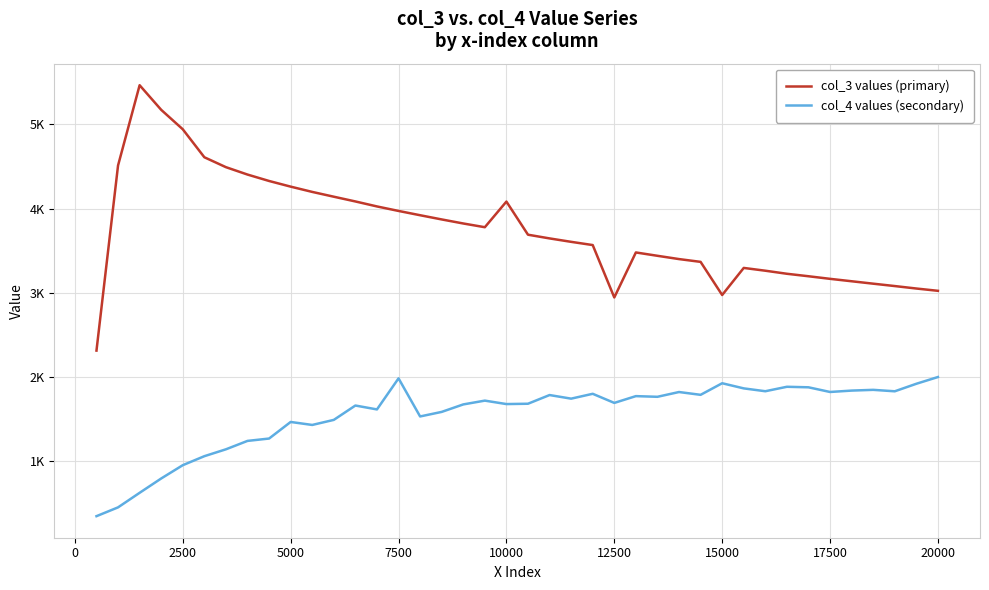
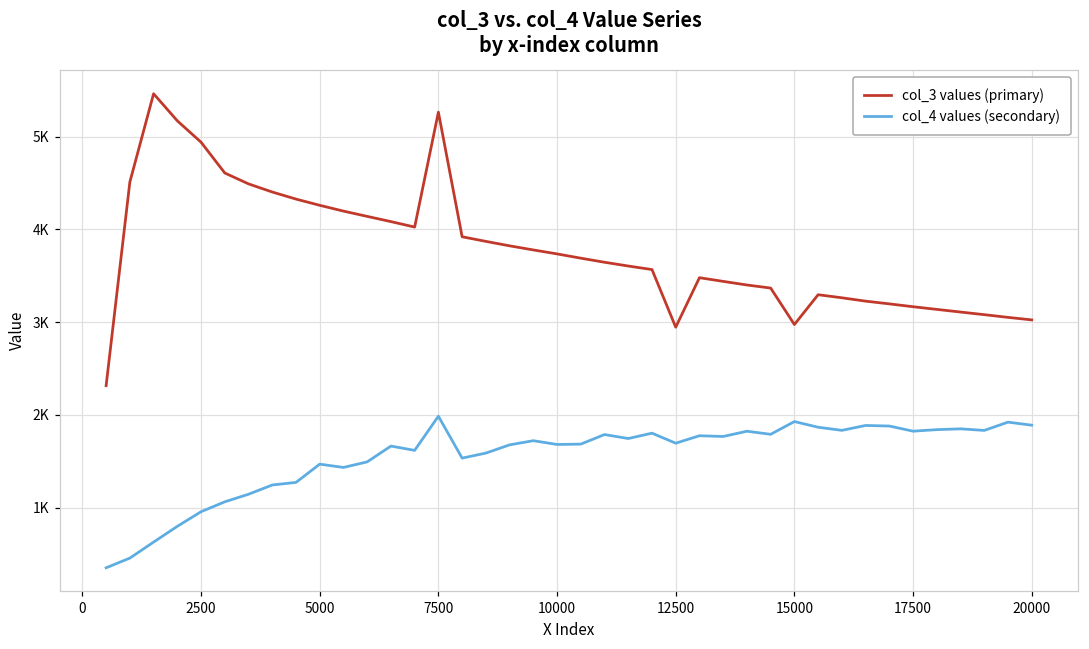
  {
    "col_3 values (primary)": {
      "2500": 4900,
      "5000": 4300,
-     "7500": 4000,
-     "10000": 4100,
+     "7500": 5300,
+     "10000": 3700,
      "12500": 2900,
      "15000": 3000,
      "17500": 3200,
      "20000": 3000
    },
    "col_4 values (secondary)": {
      "2500": 1000,
      "5000": 1500,
      "7500": 2000,
      "10000": 1700,
      "12500": 1700,
      "15000": 1900,
      "17500": 1800,
-     "20000": 2000
+     "20000": 1900
    }
  }
